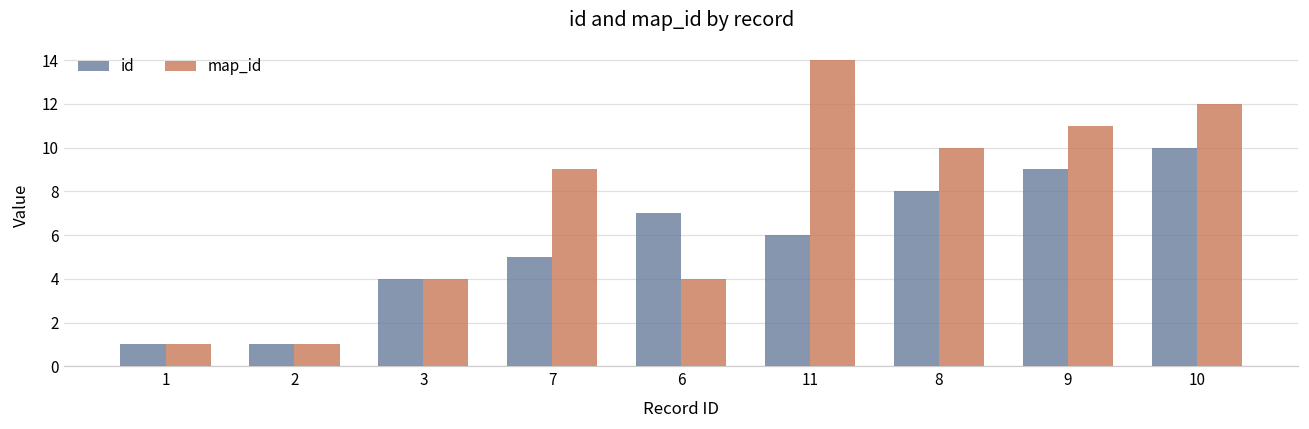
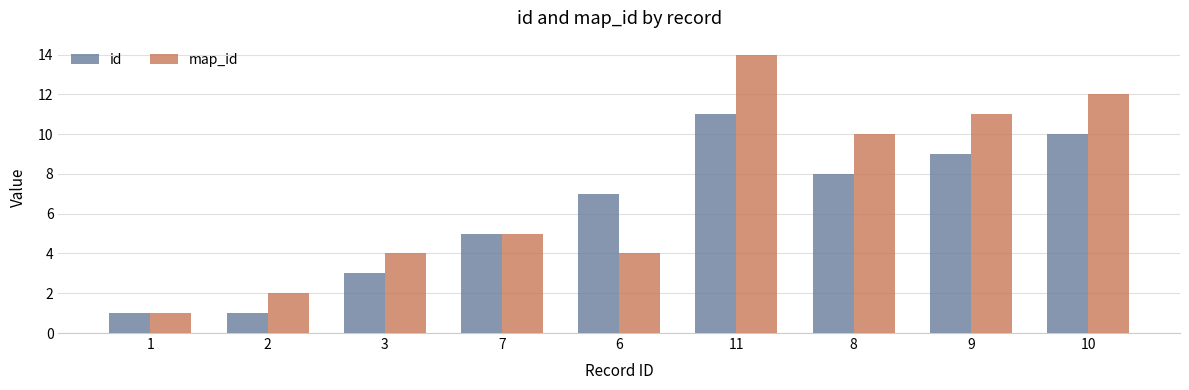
  {
    "id": {
      "1": 1,
      "2": 1,
-     "3": 4,
+     "3": 3,
      "7": 5,
      "6": 7,
-     "11": 6,
+     "11": 11,
      "8": 8,
      "9": 9,
      "10": 10
    },
    "map_id": {
      "1": 1,
-     "2": 1,
+     "2": 2,
      "3": 4,
-     "7": 9,
+     "7": 5,
      "6": 4,
      "11": 14,
      "8": 10,
      "9": 11,
      "10": 12
    }
  }
